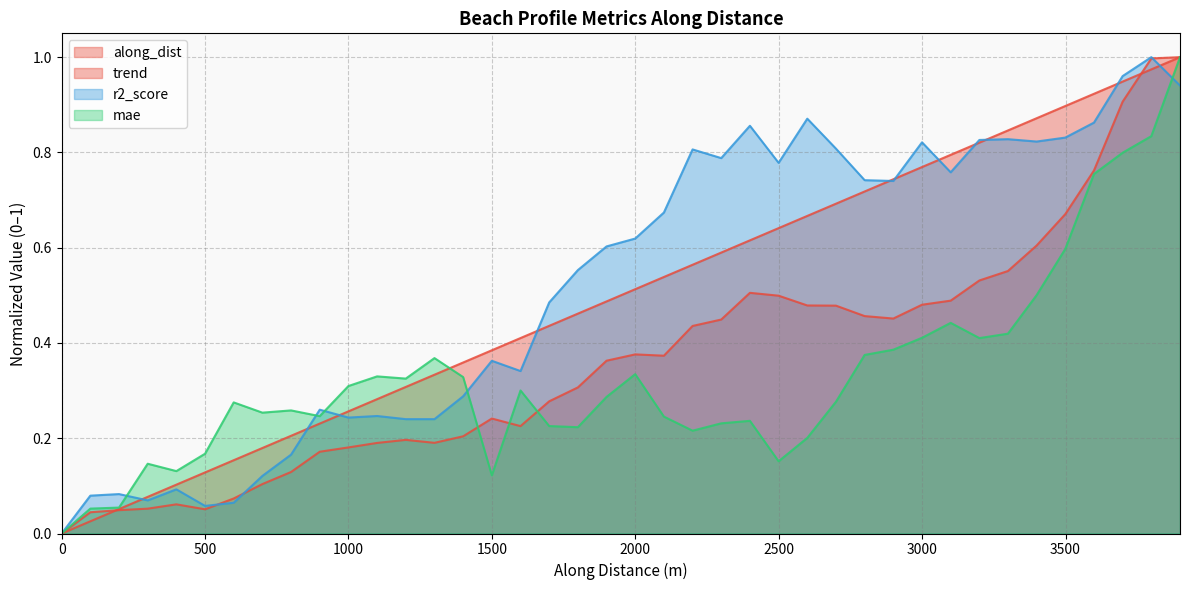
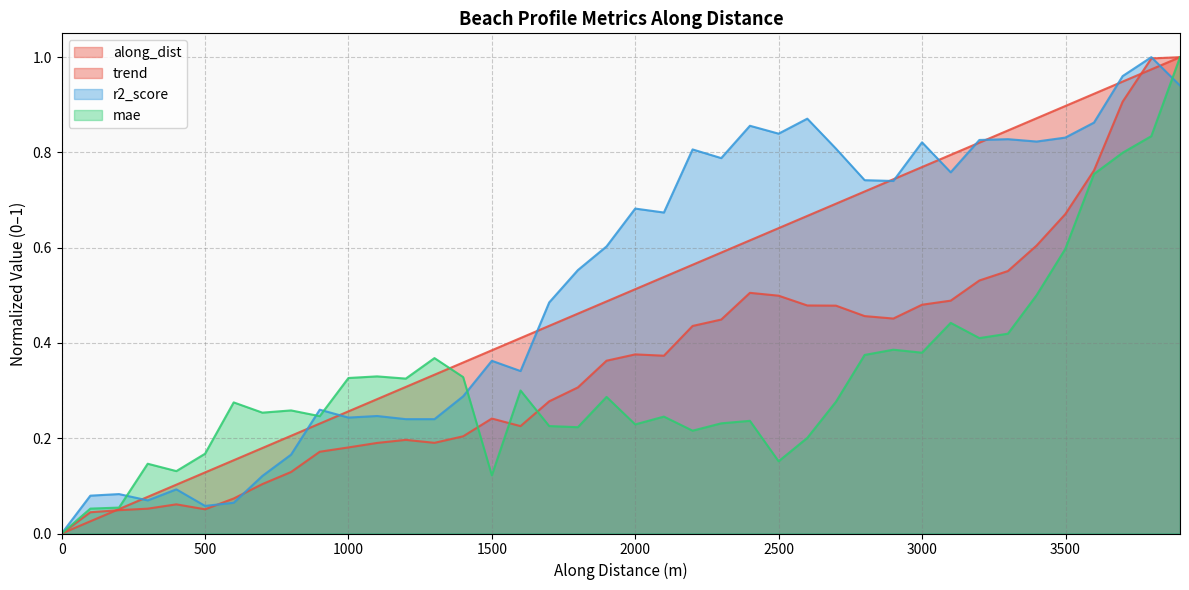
  {
    "r2_score": {
      "500": 0.06,
      "1000": 0.24,
      "1500": 0.36,
-     "2000": 0.62,
-     "2500": 0.78,
+     "2000": 0.68,
+     "2500": 0.84,
      "3000": 0.82,
      "3500": 0.83
    },
    "mae": {
      "500": 0.17,
-     "1000": 0.31,
+     "1000": 0.33,
      "1500": 0.12,
-     "2000": 0.33,
+     "2000": 0.23,
      "2500": 0.15,
-     "3000": 0.41,
+     "3000": 0.38,
      "3500": 0.60
    }
  }
